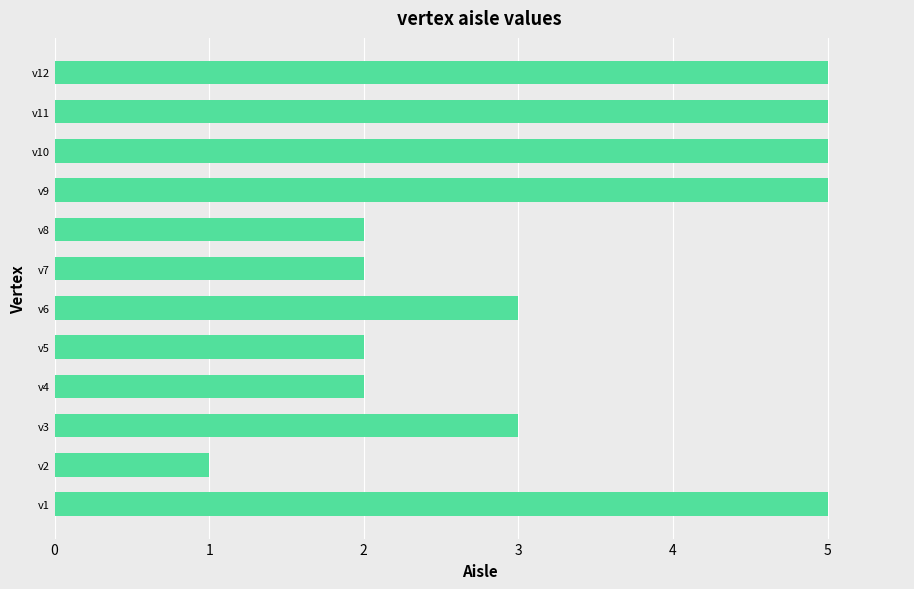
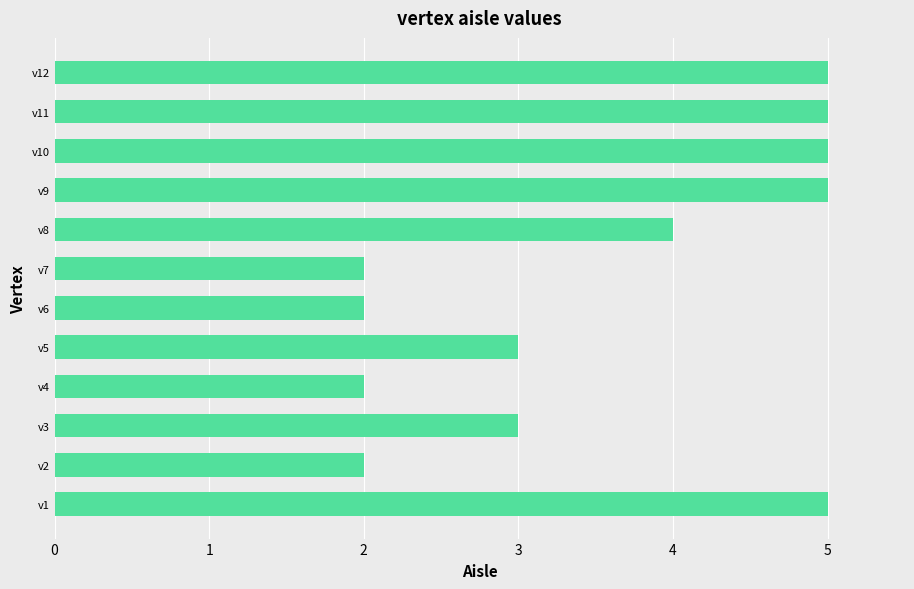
  {
    "v12": 5,
    "v11": 5,
    "v10": 5,
    "v9": 5,
-   "v8": 2,
+   "v8": 4,
    "v7": 2,
-   "v6": 3,
-   "v5": 2,
+   "v6": 2,
+   "v5": 3,
    "v4": 2,
    "v3": 3,
-   "v2": 1,
+   "v2": 2,
    "v1": 5
  }
